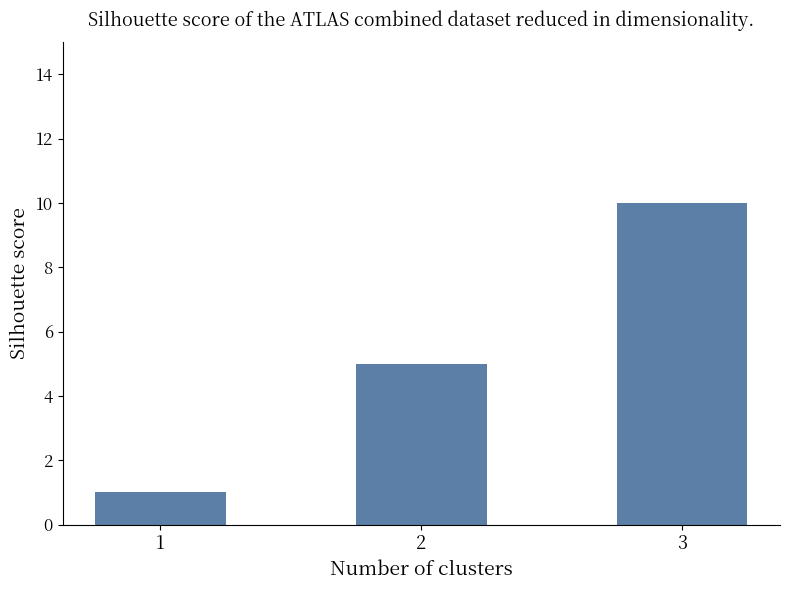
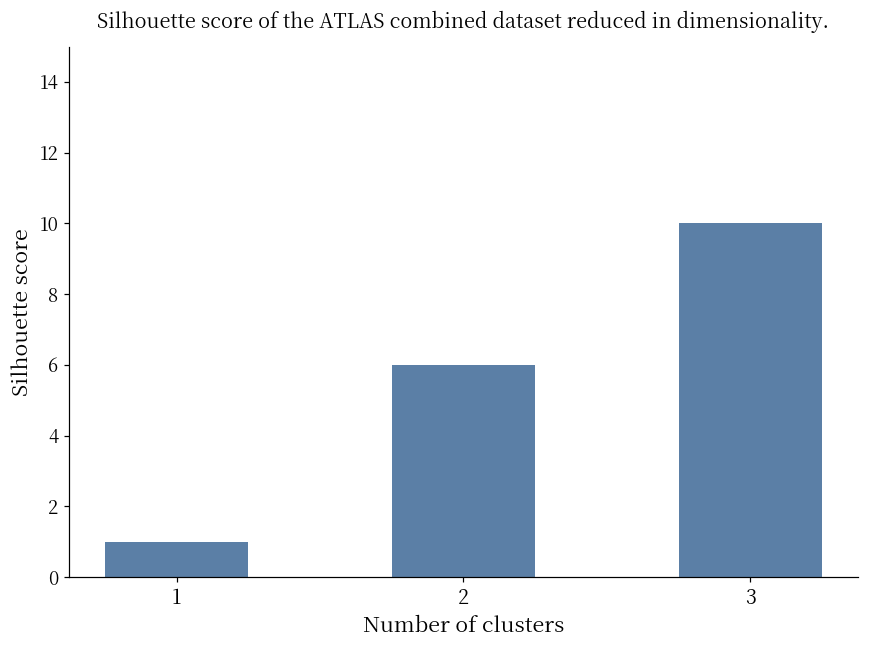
  {
    "1": 1,
-   "2": 5,
+   "2": 6,
    "3": 10
  }
